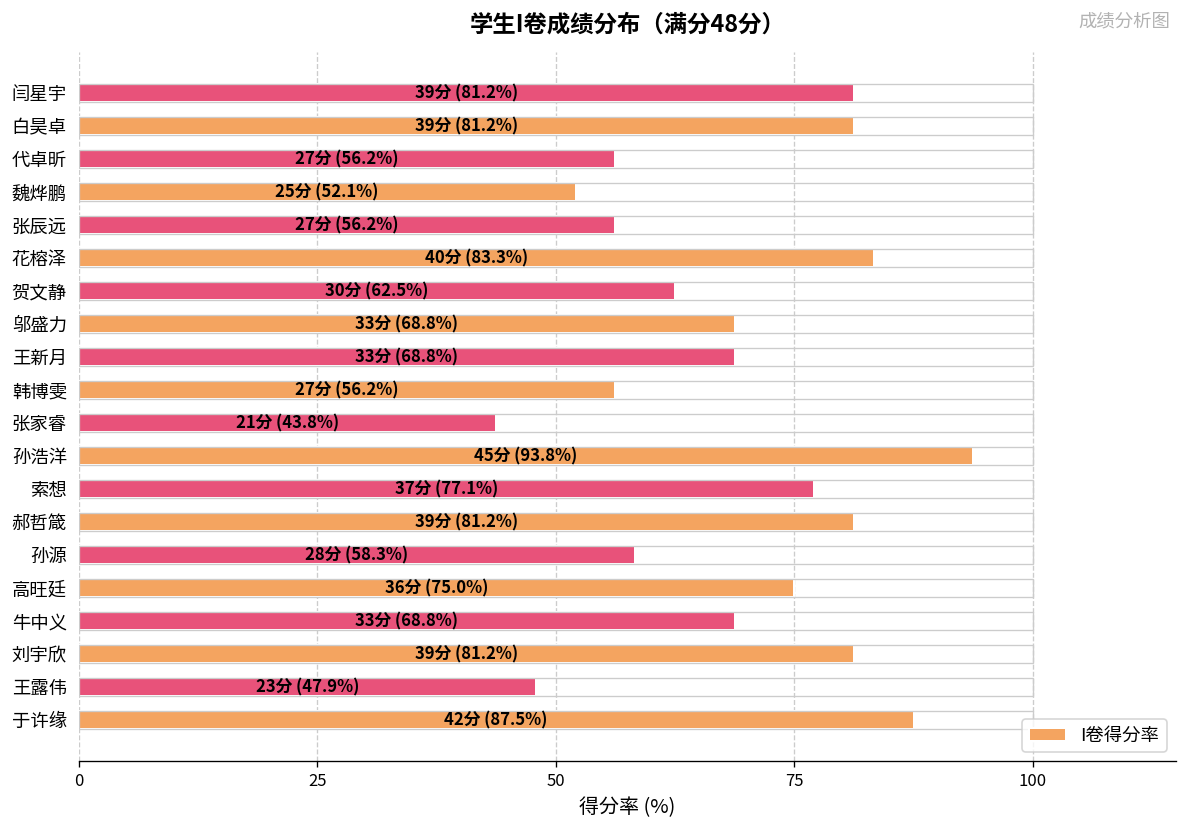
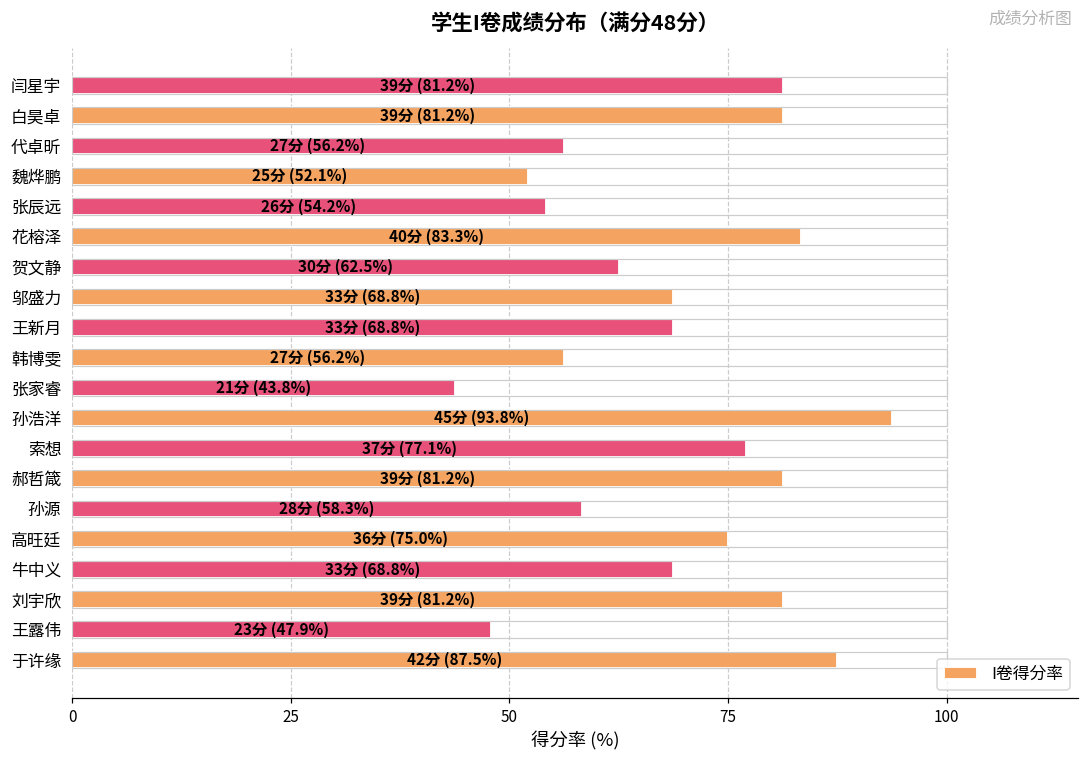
  {
    "闫星宇": "(81.2%)",
    "白昊卓": "(81.2%)",
    "代卓昕": "(56.2%)",
    "魏烨鹏": "(52.1%)",
-   "张辰远": "27分 (56.2%)",
+   "张辰远": "26分 (54.2%)",
    "花榕泽": "(83.3%)",
    "贺文静": "(62.5%)",
    "邬盛力": "(68.8%)",
    "王新月": "(68.8%)",
    "韩博雯": "(56.2%)",
    "张家睿": "(43.8%)",
    "孙浩洋": "(93.8%)",
    "索想": "(77.1%)",
    "郝哲箴": "(81.2%)",
    "孙源": "(58.3%)",
    "高旺廷": "(75.0%)",
    "牛中义": "(68.8%)",
    "刘宇欣": "(81.2%)",
    "王露伟": "(47.9%)",
    "于许缘": "(87.5%)"
  }
